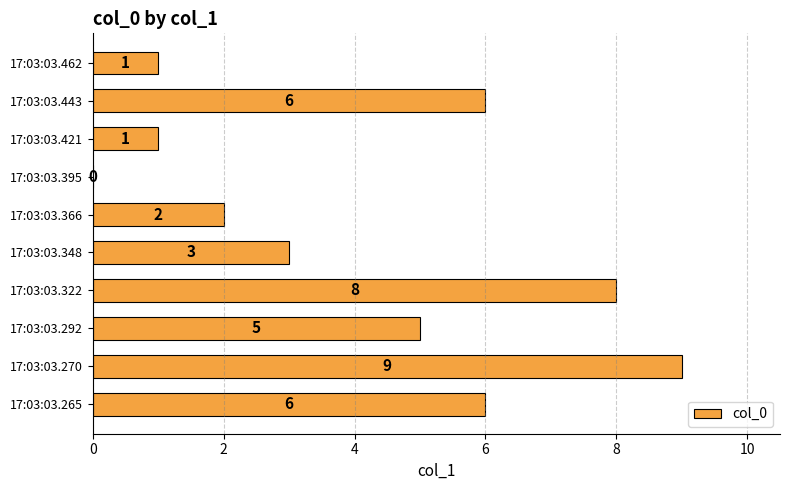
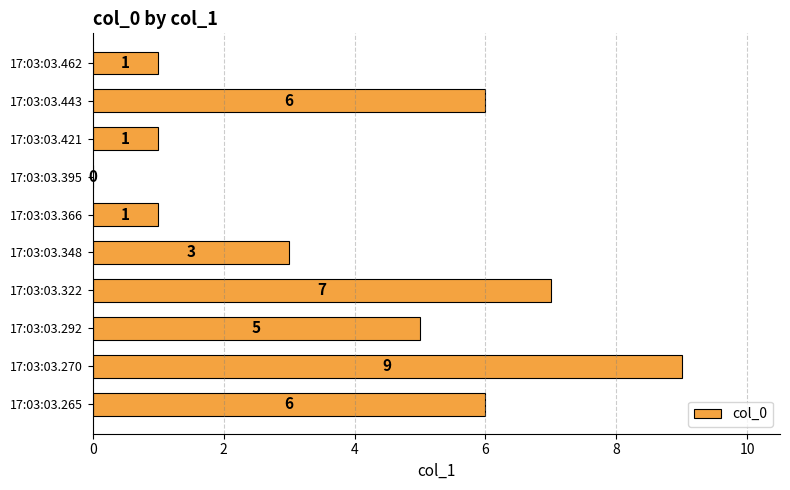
  {
    "17:03:03.462": 1,
    "17:03:03.443": 6,
    "17:03:03.421": 1,
    "17:03:03.395": 0,
-   "17:03:03.366": 2,
+   "17:03:03.366": 1,
    "17:03:03.348": 3,
-   "17:03:03.322": 8,
+   "17:03:03.322": 7,
    "17:03:03.292": 5,
    "17:03:03.270": 9,
    "17:03:03.265": 6
  }
